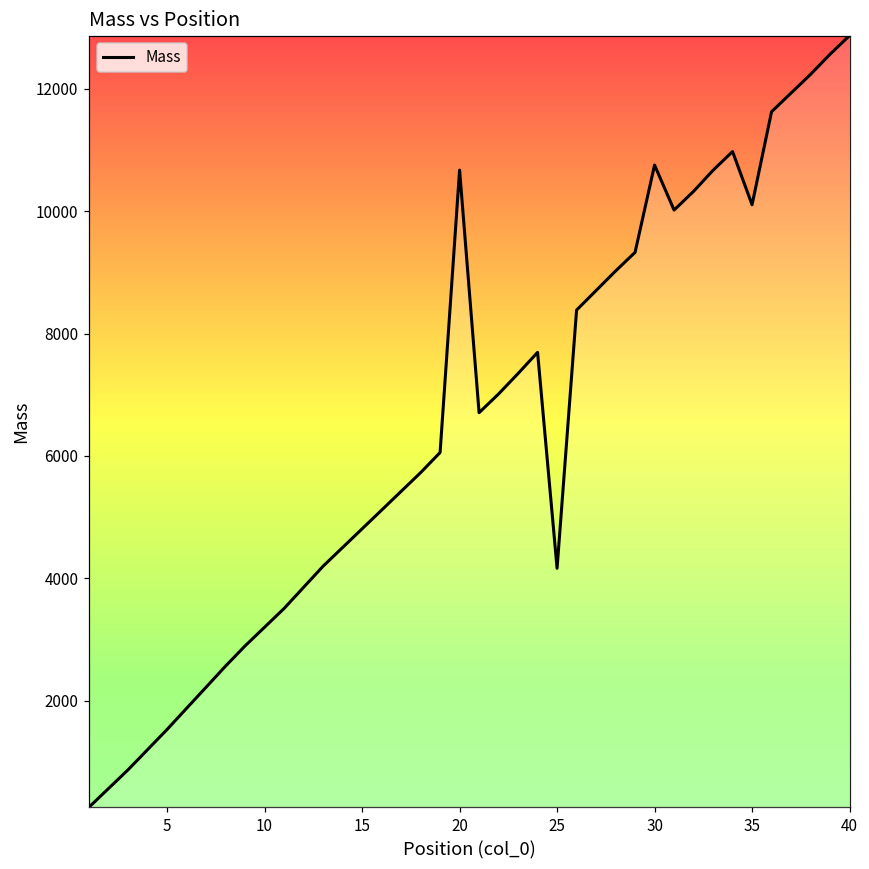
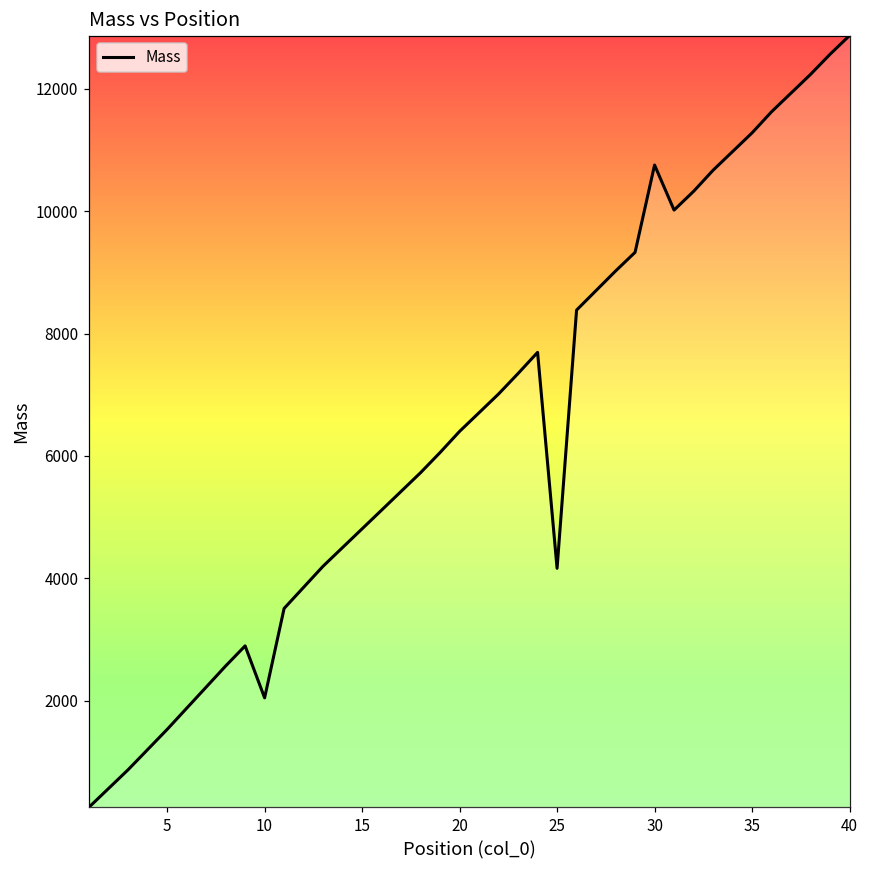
  {
    "5": 1500,
-   "10": 3200,
+   "10": 2100,
    "15": 4800,
-   "20": 10700,
+   "20": 6400,
    "25": 4200,
    "30": 10800,
-   "35": 10100,
+   "35": 11300,
    "40": 12900
  }
